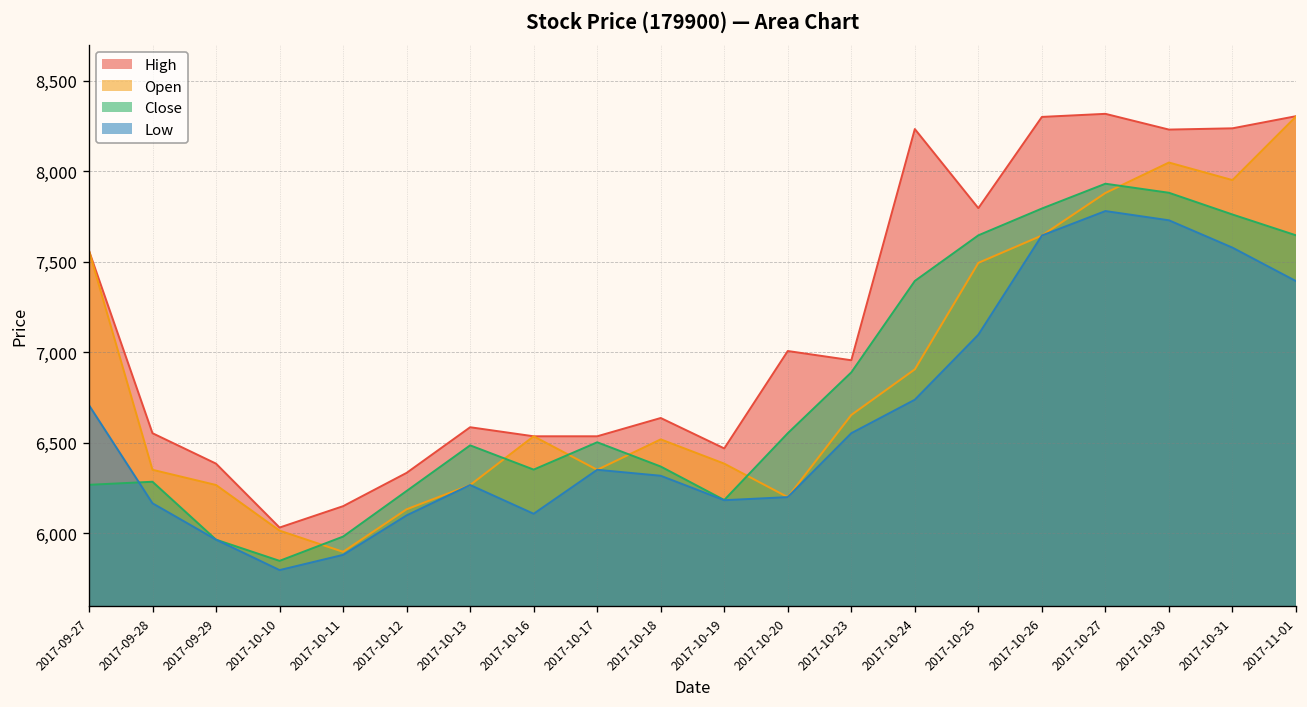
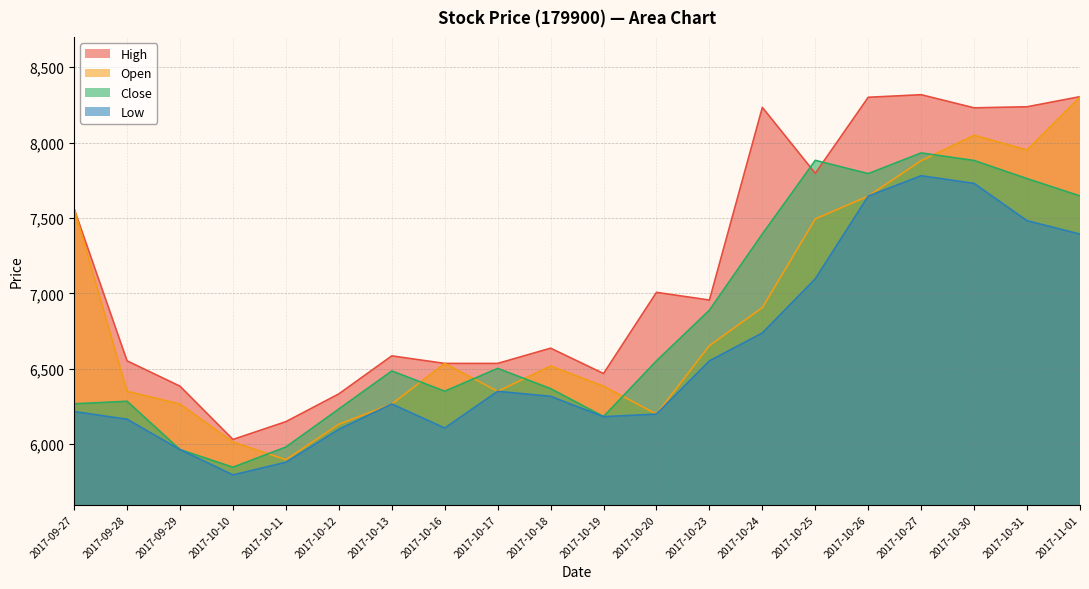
  {
    "High": {
      "2017-09-28": "6,550",
      "2017-09-29": "6,390",
      "2017-10-11": "6,150",
      "2017-10-12": "6,330",
      "2017-10-13": "6,590",
      "2017-10-17": "6,540",
      "2017-10-18": "6,640",
      "2017-10-19": "6,470",
      "2017-10-20": "7,010",
      "2017-10-23": "6,960",
      "2017-10-24": "8,230",
      "2017-10-25": "7,800",
      "2017-10-26": "8,300",
      "2017-10-27": "8,320",
      "2017-10-30": "8,230",
      "2017-10-31": "8,240"
    },
    "Open": {
      "2017-09-28": "6,350",
      "2017-09-29": "6,270",
      "2017-10-12": "6,130",
      "2017-10-18": "6,520",
      "2017-10-19": "6,390",
      "2017-10-23": "6,650",
      "2017-10-24": "6,910",
      "2017-10-25": "7,490",
      "2017-10-27": "7,880",
      "2017-10-30": "8,050",
      "2017-10-31": "7,950"
    },
    "Close": {
      "2017-09-27": "6,270",
      "2017-09-28": "6,290",
      "2017-10-10": "5,850",
      "2017-10-11": "5,980",
      "2017-10-12": "6,230",
      "2017-10-13": "6,490",
      "2017-10-16": "6,350",
      "2017-10-17": "6,500",
      "2017-10-18": "6,370",
      "2017-10-20": "6,550",
      "2017-10-23": "6,890",
      "2017-10-24": "7,390",
-     "2017-10-25": "7,650",
+     "2017-10-25": "7,880",
      "2017-10-26": "7,790",
      "2017-10-27": "7,930",
      "2017-10-30": "7,880",
      "2017-10-31": "7,760",
      "2017-11-01": "7,650"
    },
    "Low": {
-     "2017-09-27": "6,710",
+     "2017-09-27": "6,220",
      "2017-09-28": "6,170",
      "2017-10-10": "5,800",
      "2017-10-12": "6,100",
      "2017-10-16": "6,110",
      "2017-10-18": "6,320",
      "2017-10-23": "6,550",
      "2017-10-24": "6,740",
      "2017-10-25": "7,100",
      "2017-10-27": "7,780",
      "2017-10-30": "7,730",
-     "2017-10-31": "7,580",
+     "2017-10-31": "7,480",
      "2017-11-01": "7,390"
    }
  }
